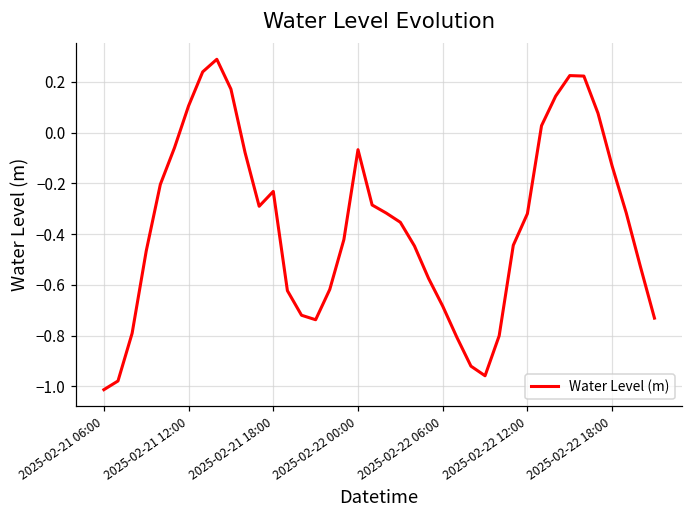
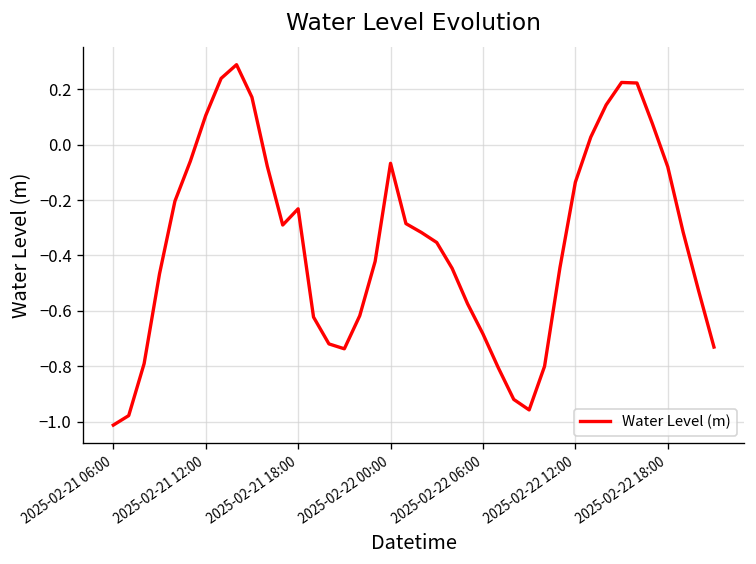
  {
    "2025-02-21 06:00": -1.01,
    "2025-02-21 12:00": 0.11,
    "2025-02-21 18:00": -0.23,
    "2025-02-22 00:00": -0.07,
    "2025-02-22 06:00": -0.68,
-   "2025-02-22 12:00": -0.32,
-   "2025-02-22 18:00": -0.13
+   "2025-02-22 12:00": -0.14,
+   "2025-02-22 18:00": -0.08
  }
